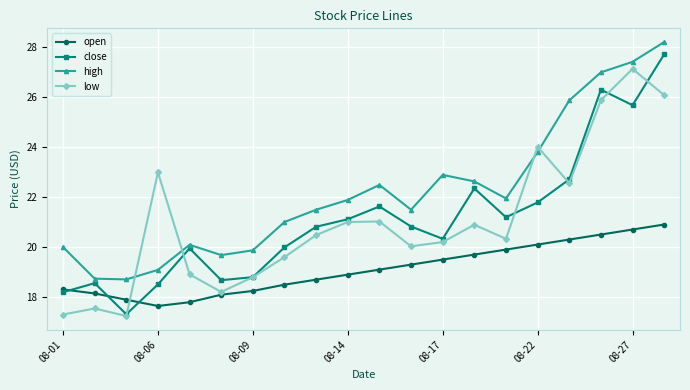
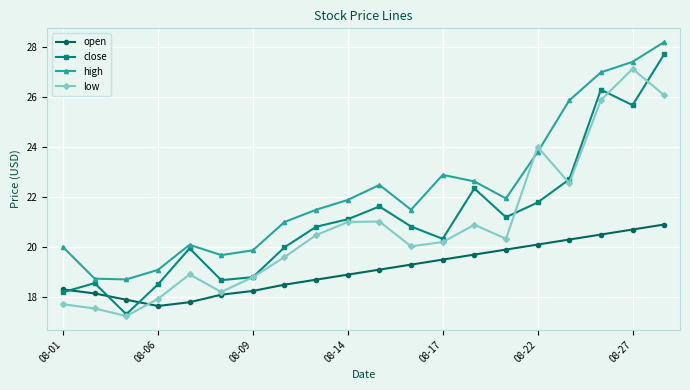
  {
    "low": {
-     "08-01": 17.3,
-     "08-06": 23.0,
+     "08-01": 17.7,
+     "08-06": 17.9,
      "08-14": 21.0,
      "08-17": 20.2,
      "08-22": 24.0,
      "08-27": 27.1
    }
  }
